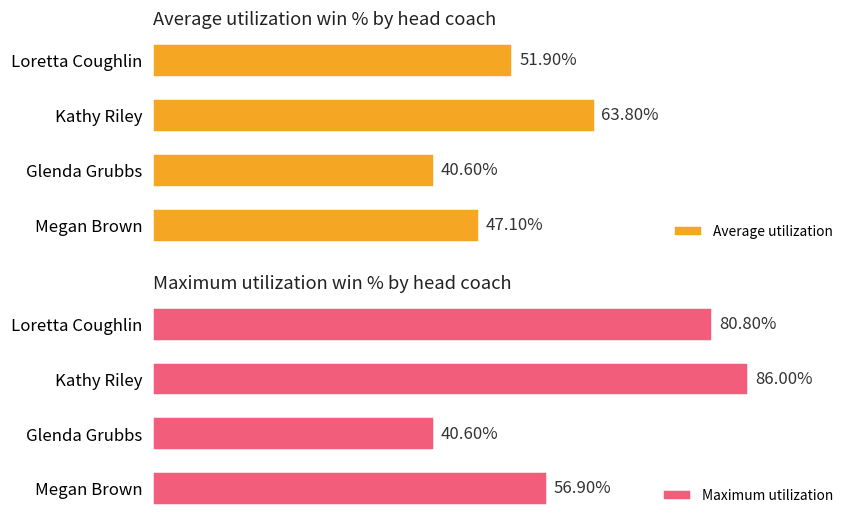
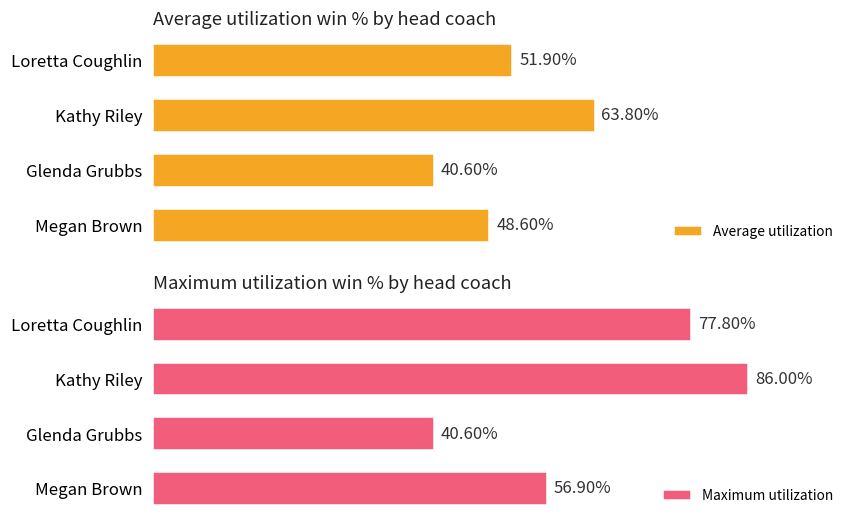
  {
    "Average utilization win % by head coach": {
      "Loretta Coughlin": "51.90%",
      "Kathy Riley": "63.80%",
      "Glenda Grubbs": "40.60%",
-     "Megan Brown": "47.10%"
+     "Megan Brown": "48.60%"
    },
    "Maximum utilization win % by head coach": {
-     "Loretta Coughlin": "80.80%",
+     "Loretta Coughlin": "77.80%",
      "Kathy Riley": "86.00%",
      "Glenda Grubbs": "40.60%",
      "Megan Brown": "56.90%"
    }
  }
